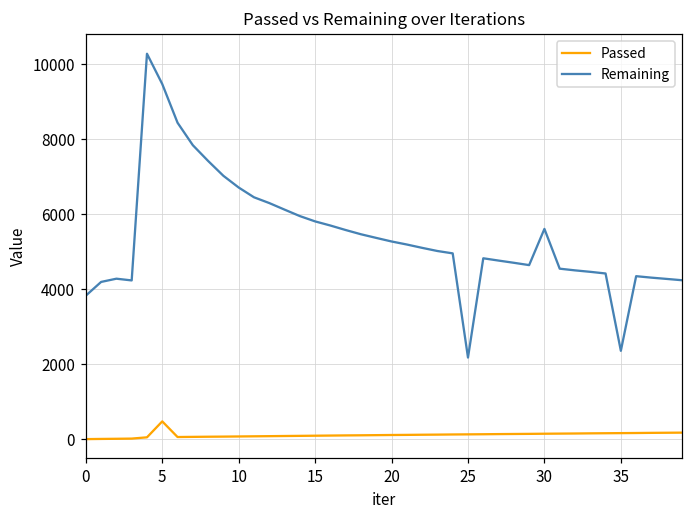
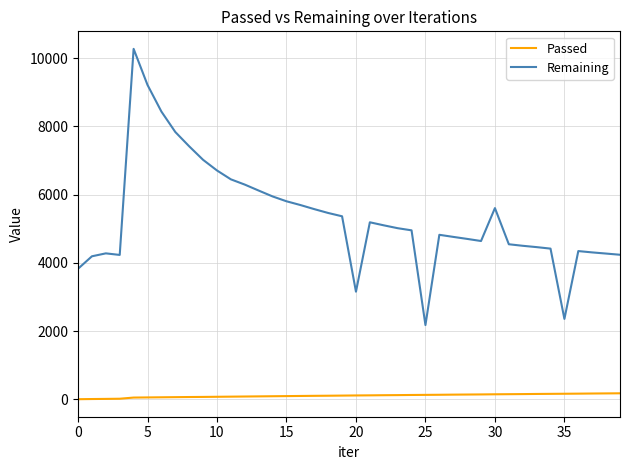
  {
    "Passed": {
      "0": 0,
-     "5": 500,
+     "5": 100,
      "10": 100,
      "15": 100,
      "20": 100,
      "25": 100,
      "30": 100,
      "35": 200
    },
    "Remaining": {
      "0": 3800,
-     "5": 9500,
+     "5": 9200,
      "10": 6700,
      "15": 5800,
-     "20": 5300,
+     "20": 3200,
      "25": 2200,
      "30": 5600,
      "35": 2400
    }
  }
